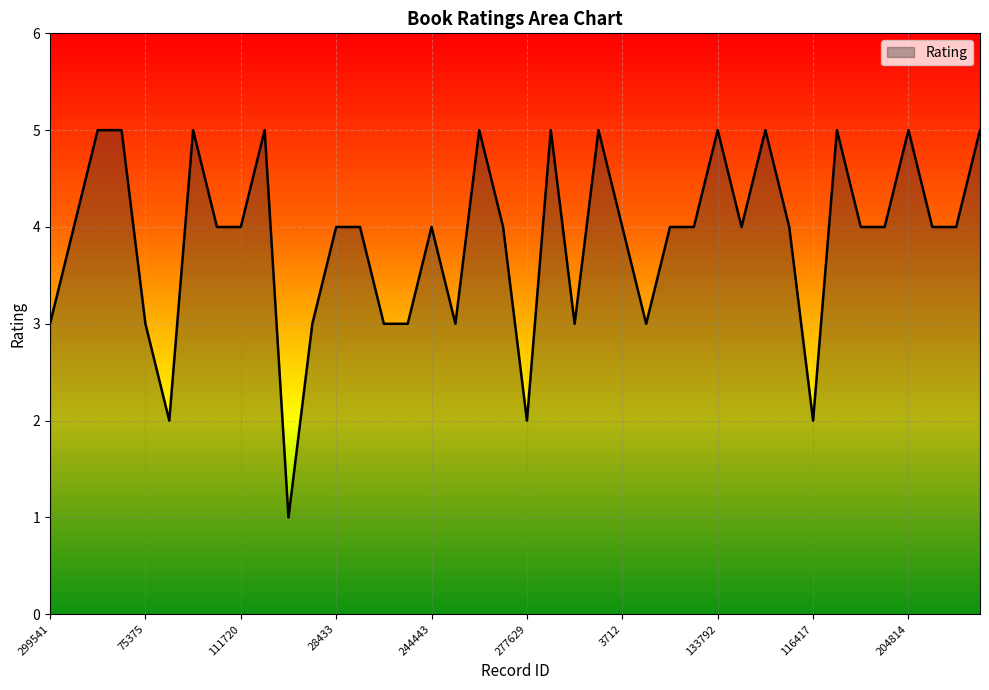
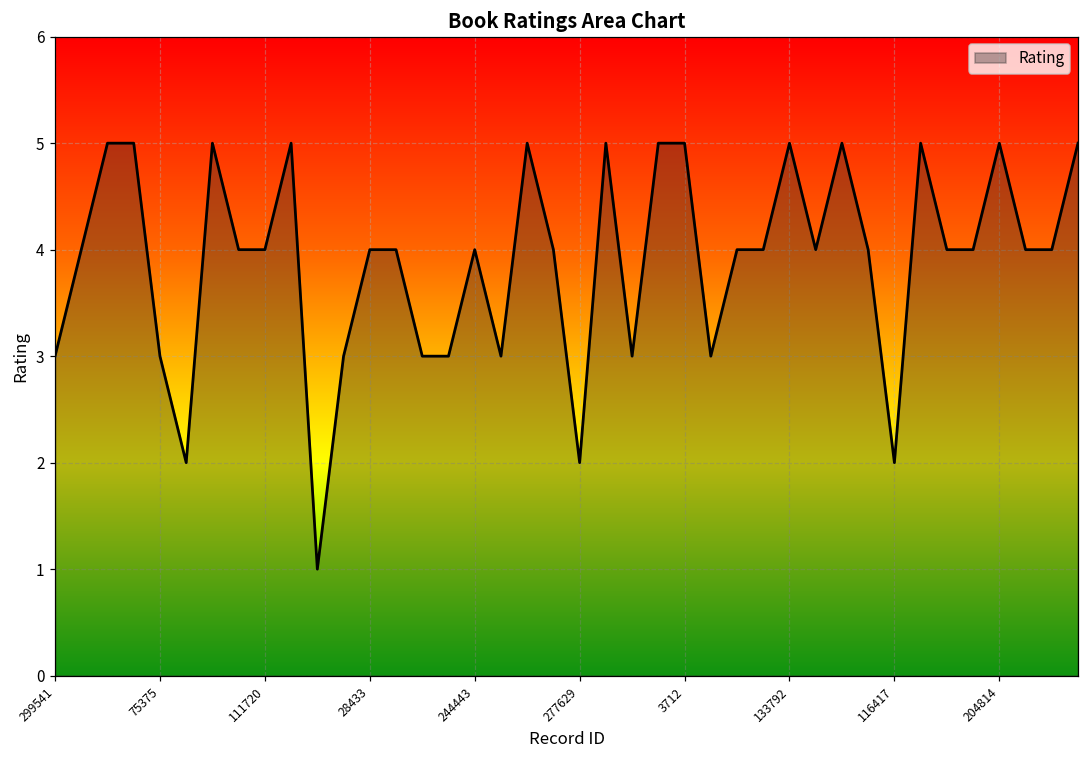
  {
    "299541": 3,
    "75375": 3,
    "111720": 4,
    "28433": 4,
    "244443": 4,
    "277629": 2,
-   "3712": 4,
+   "3712": 5,
    "133792": 5,
    "116417": 2,
    "204814": 5
  }
